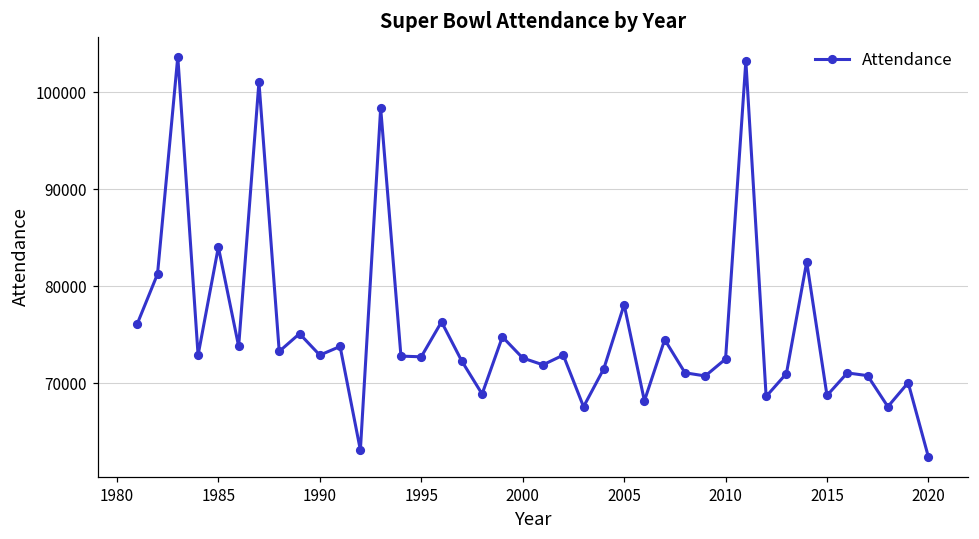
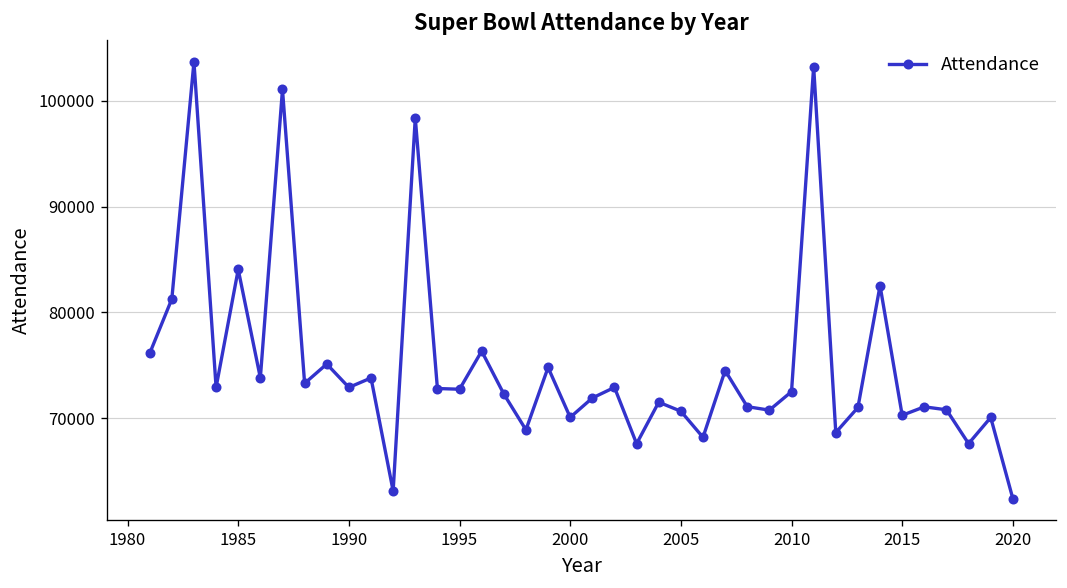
  {
    "1985": 84000,
    "1990": 73000,
    "1995": 73000,
-   "2000": 73000,
-   "2005": 78000,
+   "2000": 70000,
+   "2005": 71000,
    "2010": 73000,
-   "2015": 69000,
+   "2015": 70000,
    "2020": 62000
  }
